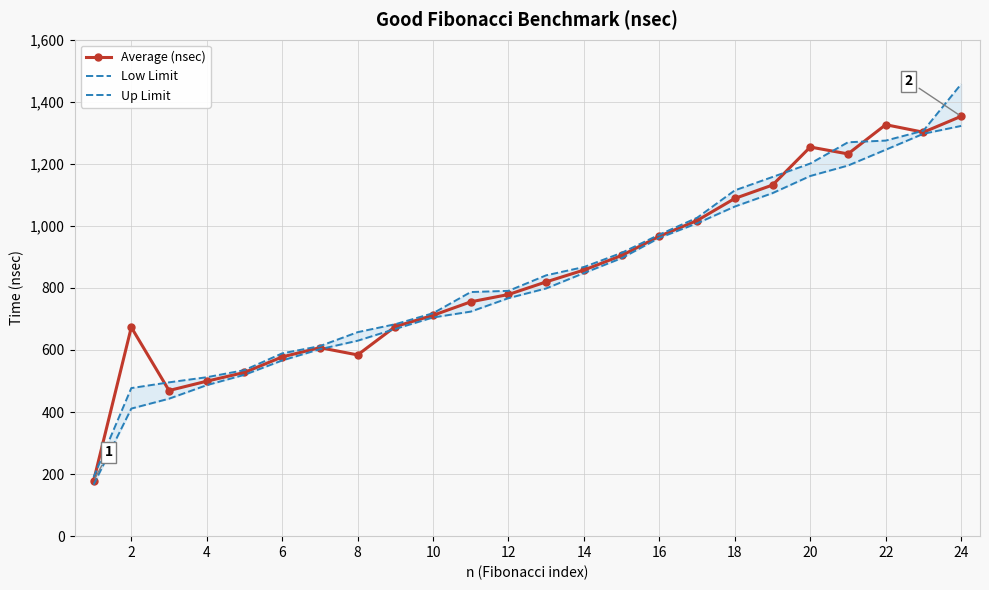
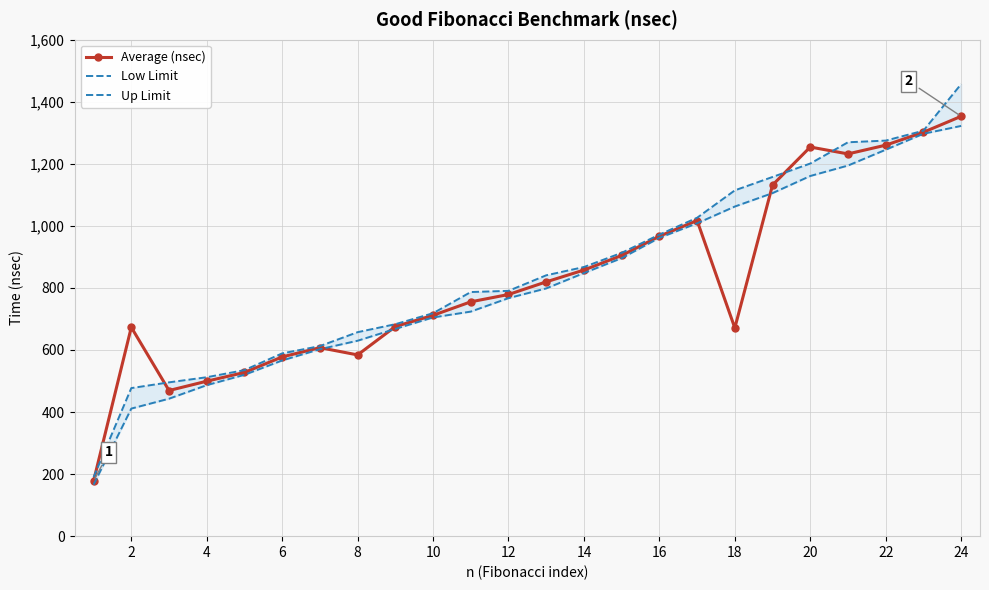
  {
    "Average (nsec)": {
      "2": "670",
      "4": "500",
      "6": "580",
      "8": "580",
      "12": "780",
      "14": "860",
-     "18": "1,090",
+     "18": "670",
      "20": "1,250",
-     "22": "1,330"
+     "22": "1,260"
    }
  }
